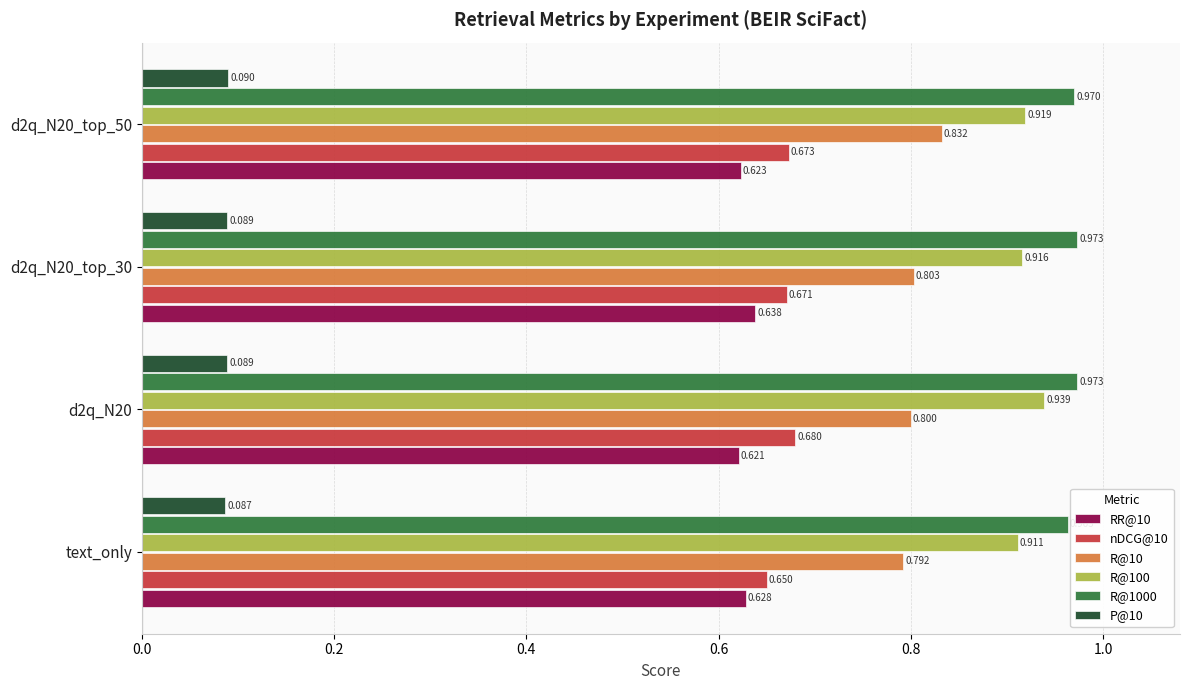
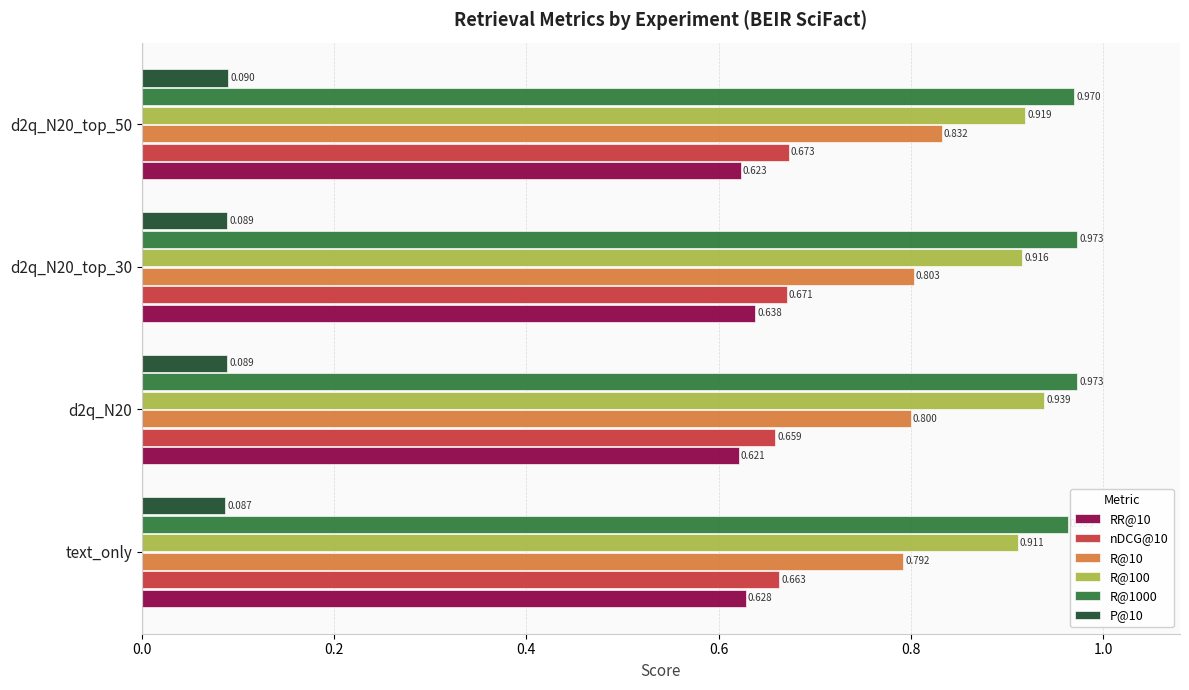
  {
    "RR@10": {
      "d2q_N20_top_50": 0.623,
      "d2q_N20_top_30": 0.638,
      "d2q_N20": 0.621,
      "text_only": 0.628
    },
    "nDCG@10": {
      "d2q_N20_top_50": 0.673,
      "d2q_N20_top_30": 0.671,
-     "d2q_N20": 0.680,
-     "text_only": 0.650
+     "d2q_N20": 0.659,
+     "text_only": 0.663
    },
    "R@10": {
      "d2q_N20_top_50": 0.832,
      "d2q_N20_top_30": 0.803,
      "d2q_N20": 0.800,
      "text_only": 0.792
    },
    "R@100": {
      "d2q_N20_top_50": 0.919,
      "d2q_N20_top_30": 0.916,
      "d2q_N20": 0.939,
      "text_only": 0.911
    }
  }
